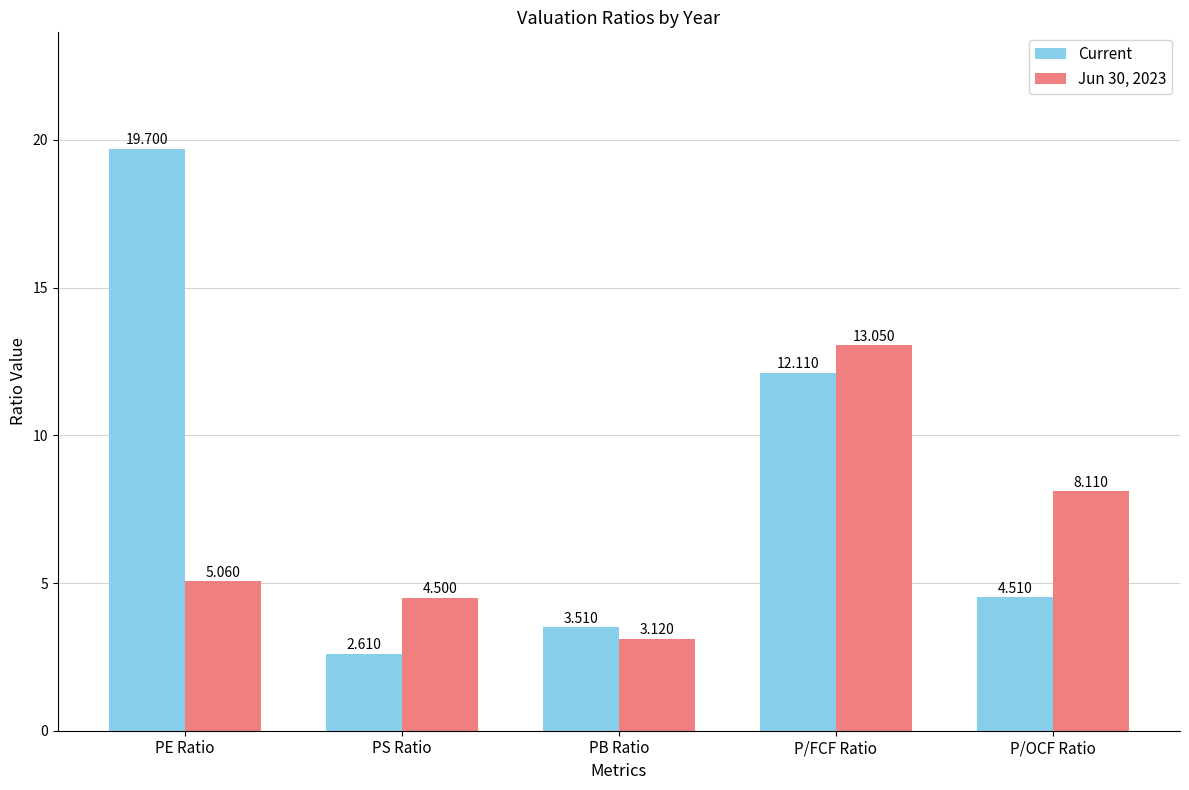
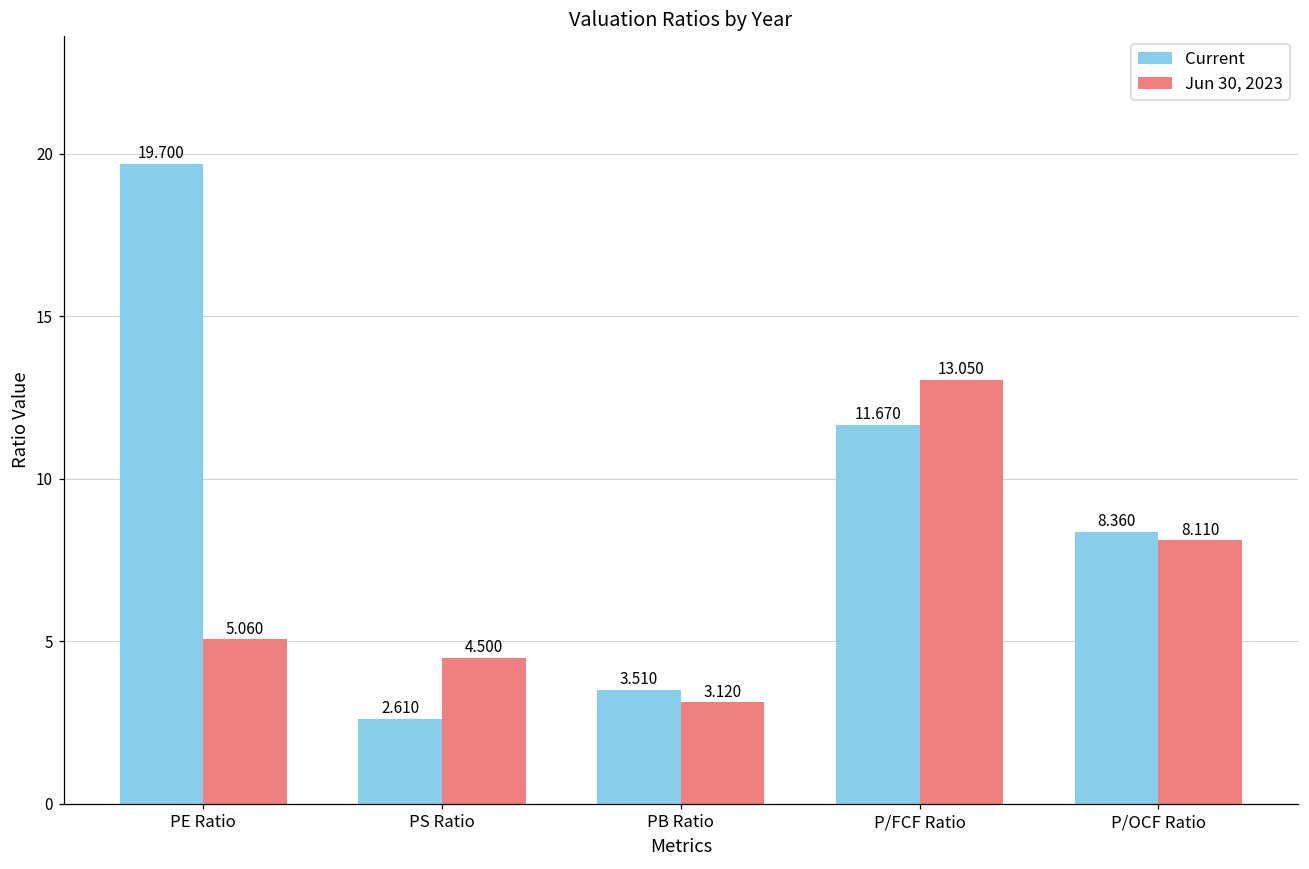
  {
    "Current": {
      "PE Ratio": 19.700,
      "PS Ratio": 2.610,
      "PB Ratio": 3.510,
-     "P/FCF Ratio": 12.110,
-     "P/OCF Ratio": 4.510
+     "P/FCF Ratio": 11.670,
+     "P/OCF Ratio": 8.360
    },
    "Jun 30, 2023": {
      "PE Ratio": 5.060,
      "PS Ratio": 4.500,
      "PB Ratio": 3.120,
      "P/FCF Ratio": 13.050,
      "P/OCF Ratio": 8.110
    }
  }
